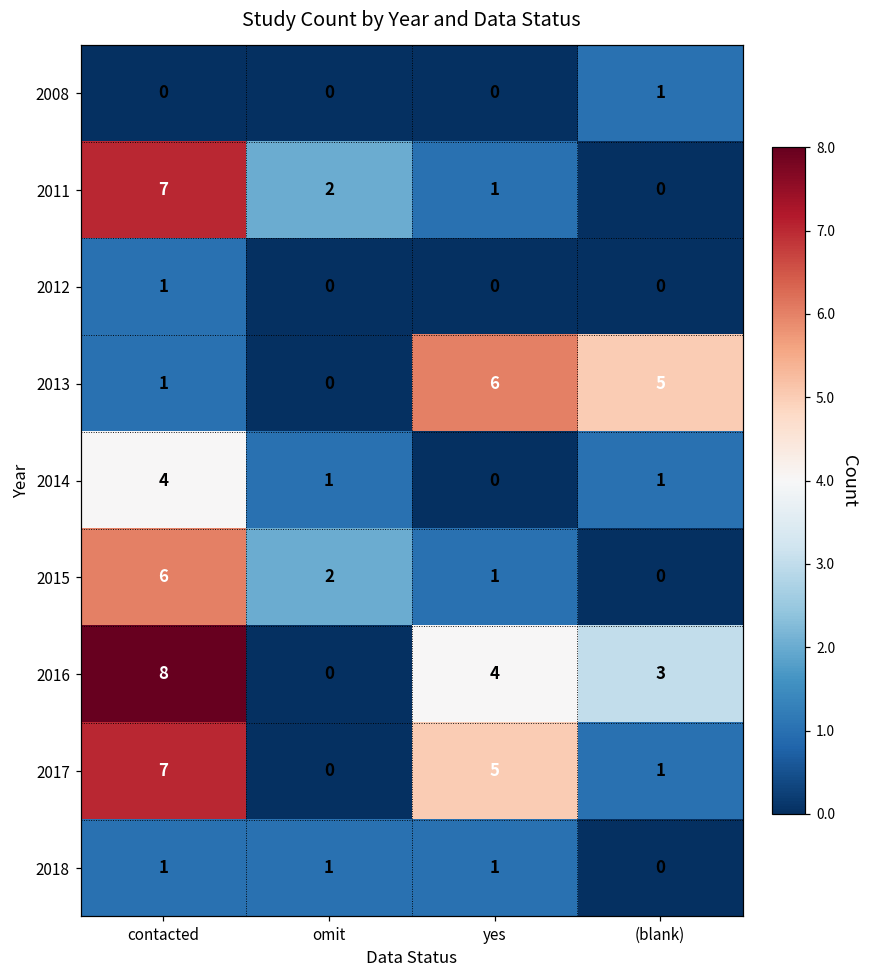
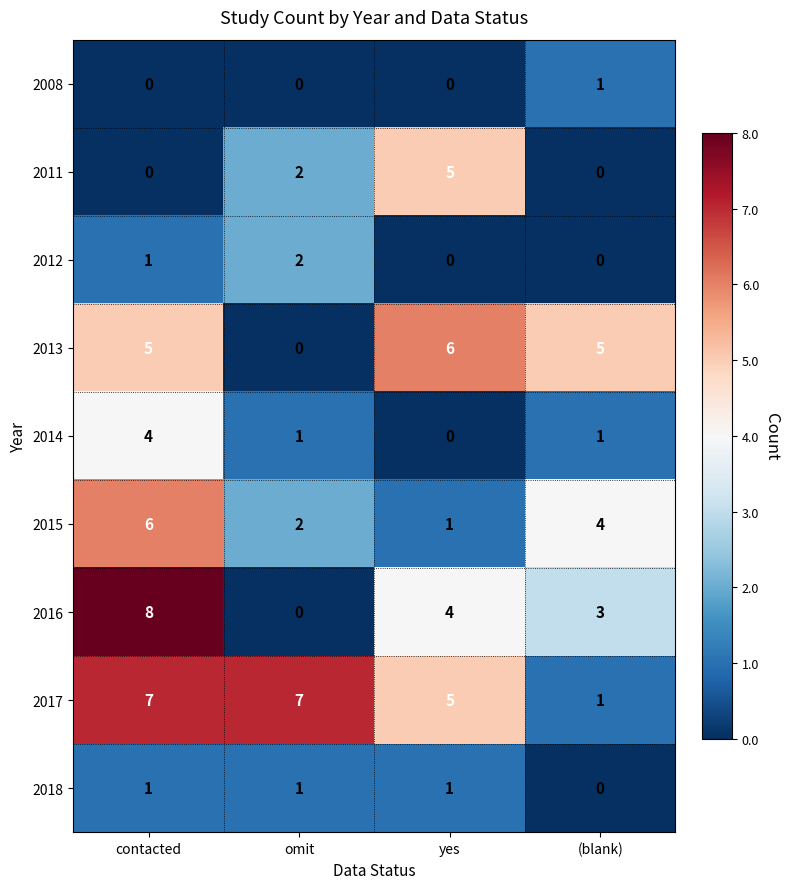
  {
    "2008": {
      "contacted": 0,
      "omit": 0,
      "yes": 0,
      "(blank)": 1
    },
    "2011": {
-     "contacted": 7,
+     "contacted": 0,
      "omit": 2,
-     "yes": 1,
+     "yes": 5,
      "(blank)": 0
    },
    "2012": {
      "contacted": 1,
-     "omit": 0,
+     "omit": 2,
      "yes": 0,
      "(blank)": 0
    },
    "2013": {
-     "contacted": 1,
+     "contacted": 5,
      "omit": 0,
      "yes": 6,
      "(blank)": 5
    },
    "2014": {
      "contacted": 4,
      "omit": 1,
      "yes": 0,
      "(blank)": 1
    },
    "2015": {
      "contacted": 6,
      "omit": 2,
      "yes": 1,
-     "(blank)": 0
+     "(blank)": 4
    },
    "2016": {
      "contacted": 8,
      "omit": 0,
      "yes": 4,
      "(blank)": 3
    },
    "2017": {
      "contacted": 7,
-     "omit": 0,
+     "omit": 7,
      "yes": 5,
      "(blank)": 1
    },
    "2018": {
      "contacted": 1,
      "omit": 1,
      "yes": 1,
      "(blank)": 0
    }
  }
